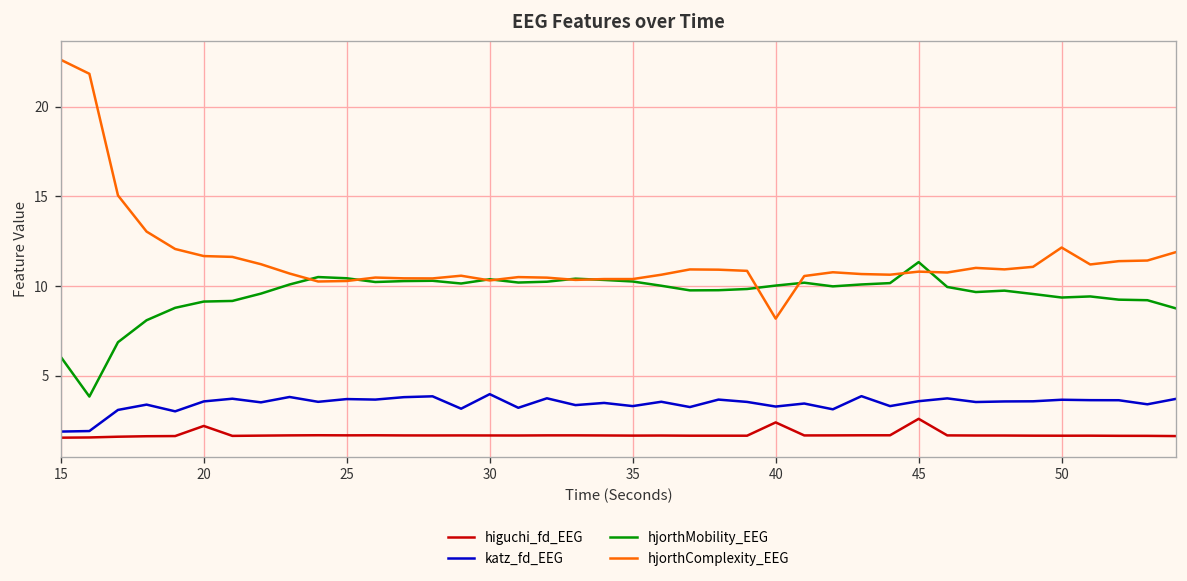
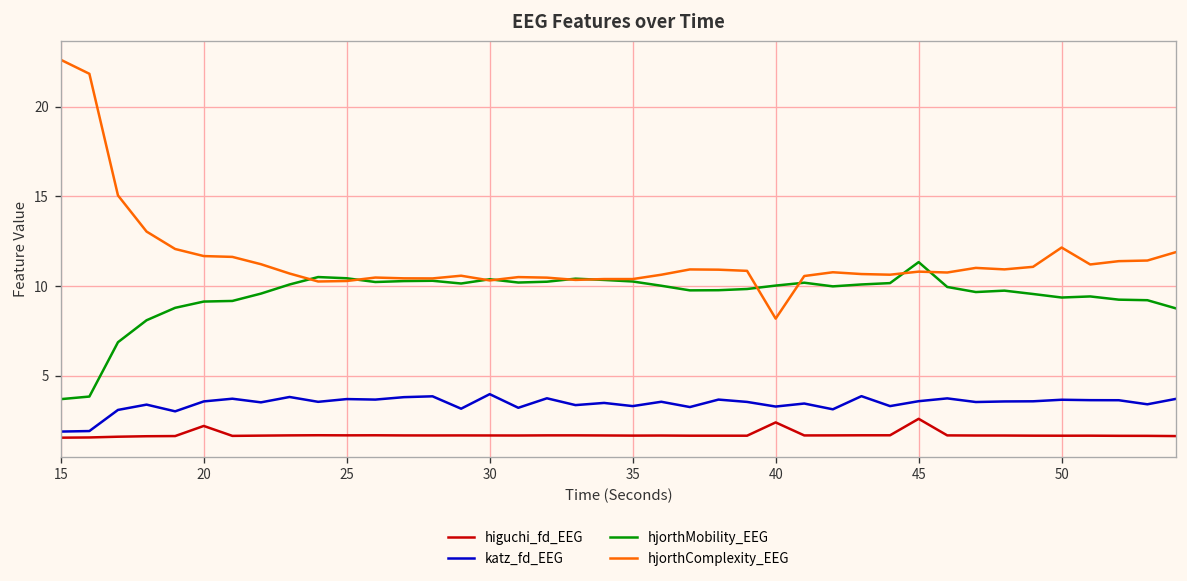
  {
    "higuchi_fd_EEG": {
      "15": 1.5,
      "20": 2.2,
      "25": 1.7,
      "30": 1.7,
      "35": 1.7,
      "40": 2.4,
      "45": 2.6,
      "50": 1.7
    },
    "katz_fd_EEG": {
      "15": 1.9,
      "20": 3.6,
      "25": 3.7,
      "30": 4.0,
      "35": 3.3,
      "40": 3.3,
      "45": 3.6,
      "50": 3.7
    },
    "hjorthMobility_EEG": {
-     "15": 6.1,
+     "15": 3.7,
      "20": 9.1,
      "40": 10.0,
      "45": 11.3,
      "50": 9.4
    },
    "hjorthComplexity_EEG": {
      "15": 22.6,
      "20": 11.7,
      "40": 8.2,
      "45": 10.8,
      "50": 12.1
    }
  }
